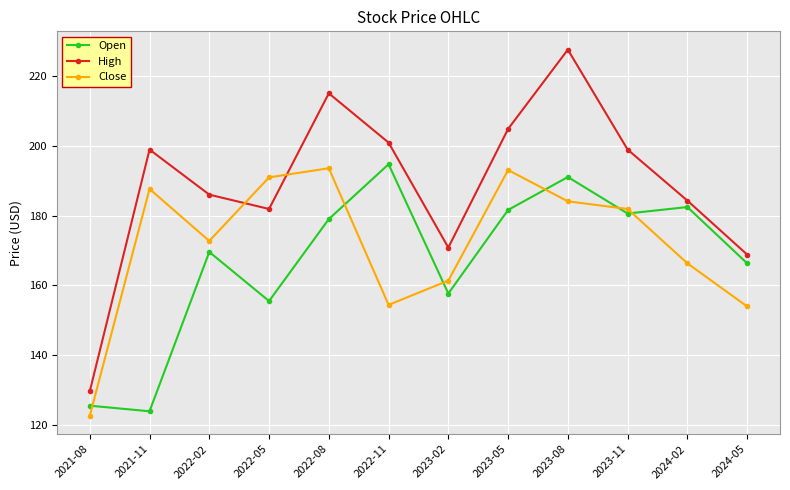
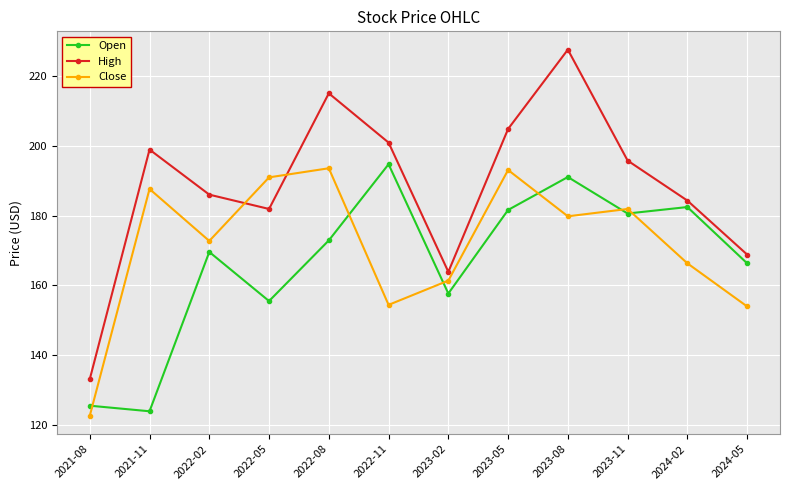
  {
    "Open": {
      "2021-08": 126,
      "2021-11": 124,
      "2022-02": 170,
      "2022-05": 156,
-     "2022-08": 179,
+     "2022-08": 173,
      "2022-11": 195,
      "2023-02": 158,
      "2023-05": 182,
      "2023-08": 191,
      "2023-11": 181,
      "2024-02": 182,
      "2024-05": 166
    },
    "High": {
-     "2021-08": 130,
+     "2021-08": 133,
      "2021-11": 199,
      "2022-02": 186,
      "2022-05": 182,
      "2022-08": 215,
      "2022-11": 201,
-     "2023-02": 171,
+     "2023-02": 164,
      "2023-05": 205,
      "2023-08": 228,
-     "2023-11": 199,
+     "2023-11": 196,
      "2024-02": 184,
      "2024-05": 169
    },
    "Close": {
      "2021-08": 123,
      "2021-11": 188,
      "2022-02": 173,
      "2022-05": 191,
      "2022-08": 194,
      "2022-11": 154,
      "2023-02": 161,
      "2023-05": 193,
-     "2023-08": 184,
+     "2023-08": 180,
      "2023-11": 182,
      "2024-02": 166,
      "2024-05": 154
    }
  }
